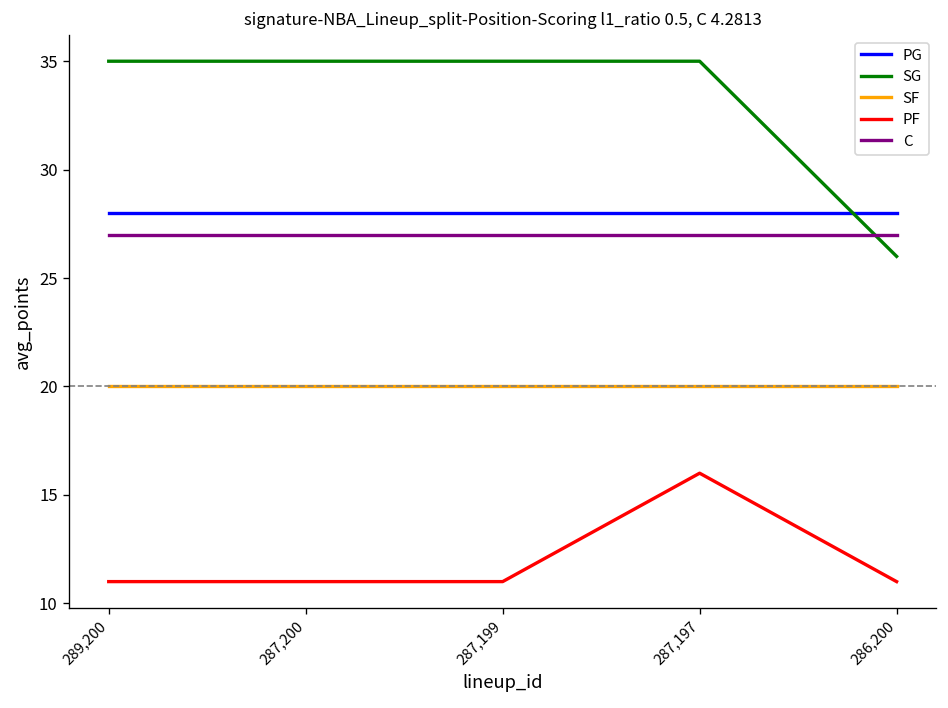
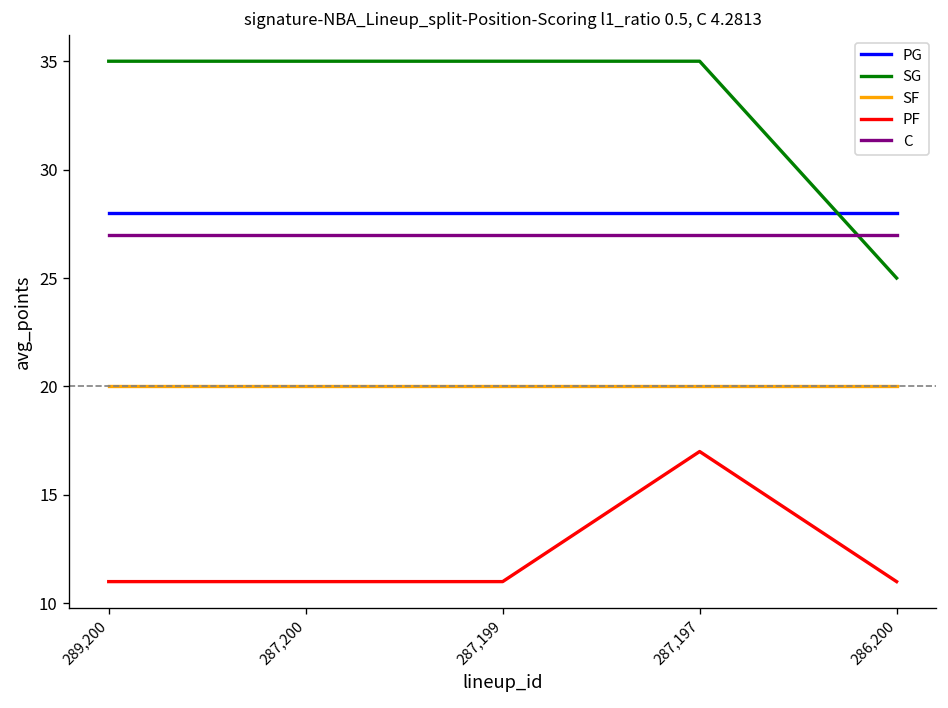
  {
    "PG": {
      "289,200": 28,
      "287,200": 28,
      "287,199": 28,
      "287,197": 28,
      "286,200": 28
    },
    "SG": {
      "289,200": 35,
      "287,200": 35,
      "287,199": 35,
      "287,197": 35,
-     "286,200": 26
+     "286,200": 25
    },
    "SF": {
      "289,200": 20,
      "287,200": 20,
      "287,199": 20,
      "287,197": 20,
      "286,200": 20
    },
    "PF": {
      "289,200": 11,
      "287,200": 11,
      "287,199": 11,
-     "287,197": 16,
+     "287,197": 17,
      "286,200": 11
    },
    "C": {
      "289,200": 27,
      "287,200": 27,
      "287,199": 27,
      "287,197": 27,
      "286,200": 27
    }
  }
